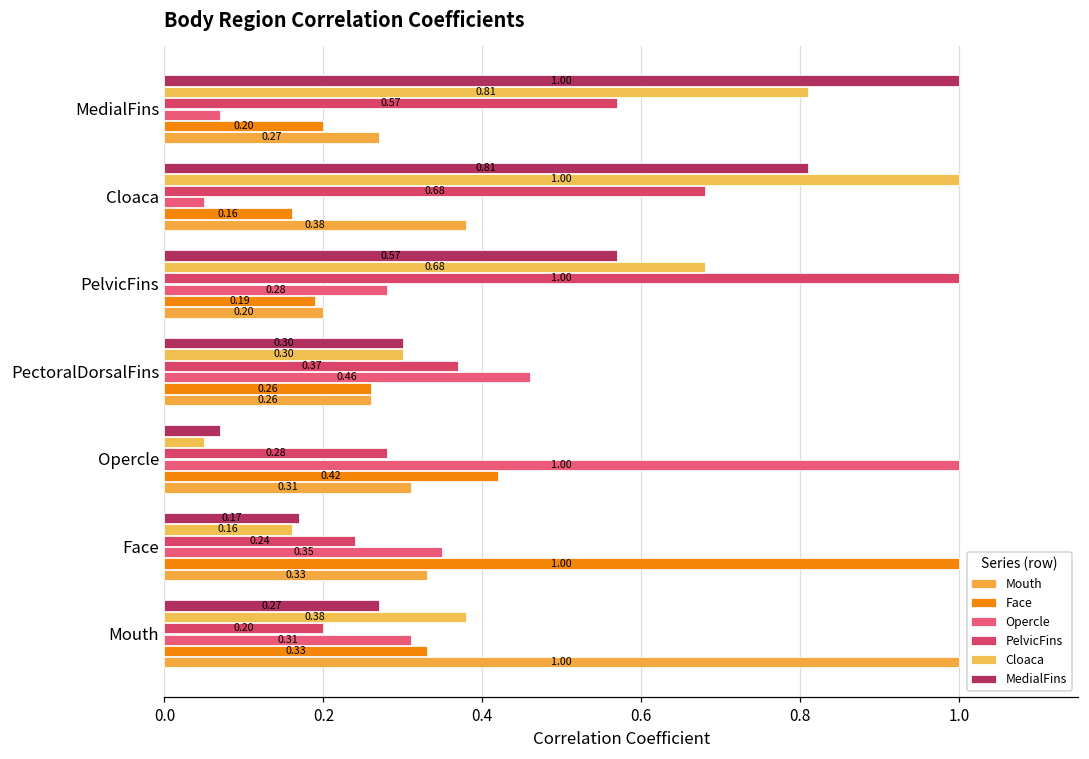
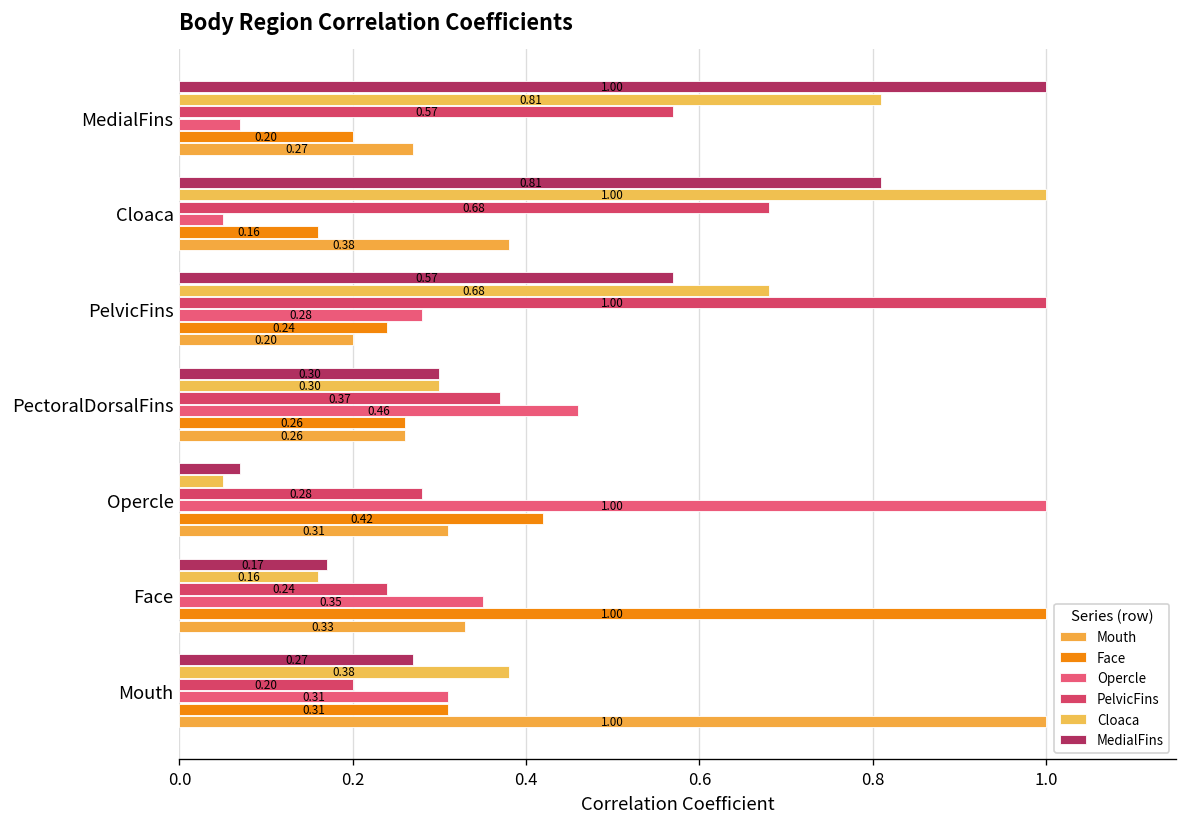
  {
    "Face": {
      "MedialFins": 0.20,
      "Cloaca": 0.16,
-     "PelvicFins": 0.19,
+     "PelvicFins": 0.24,
      "PectoralDorsalFins": 0.26,
      "Opercle": 0.42,
      "Face": 1.00,
-     "Mouth": 0.33
+     "Mouth": 0.31
    }
  }
